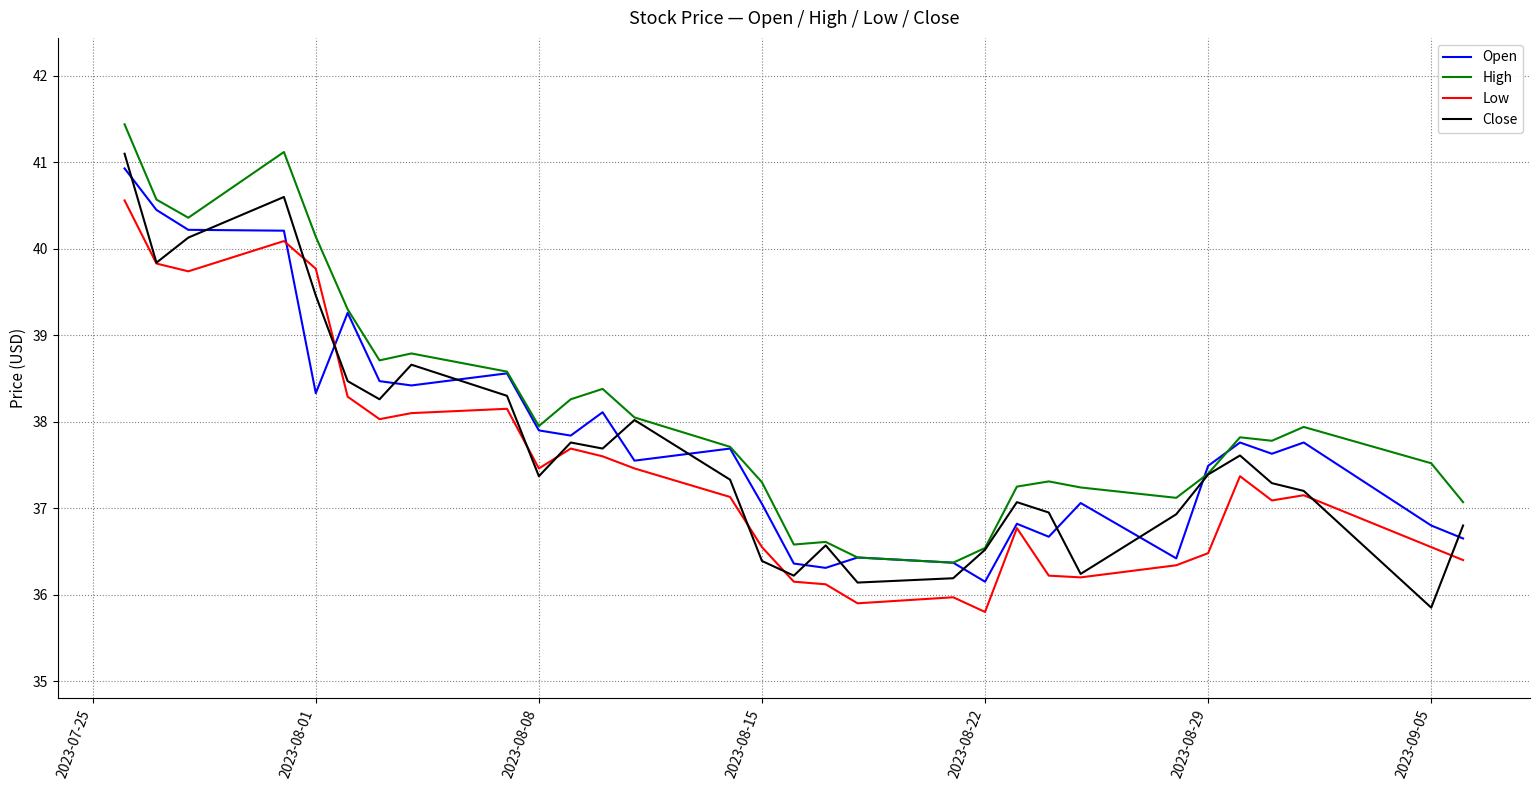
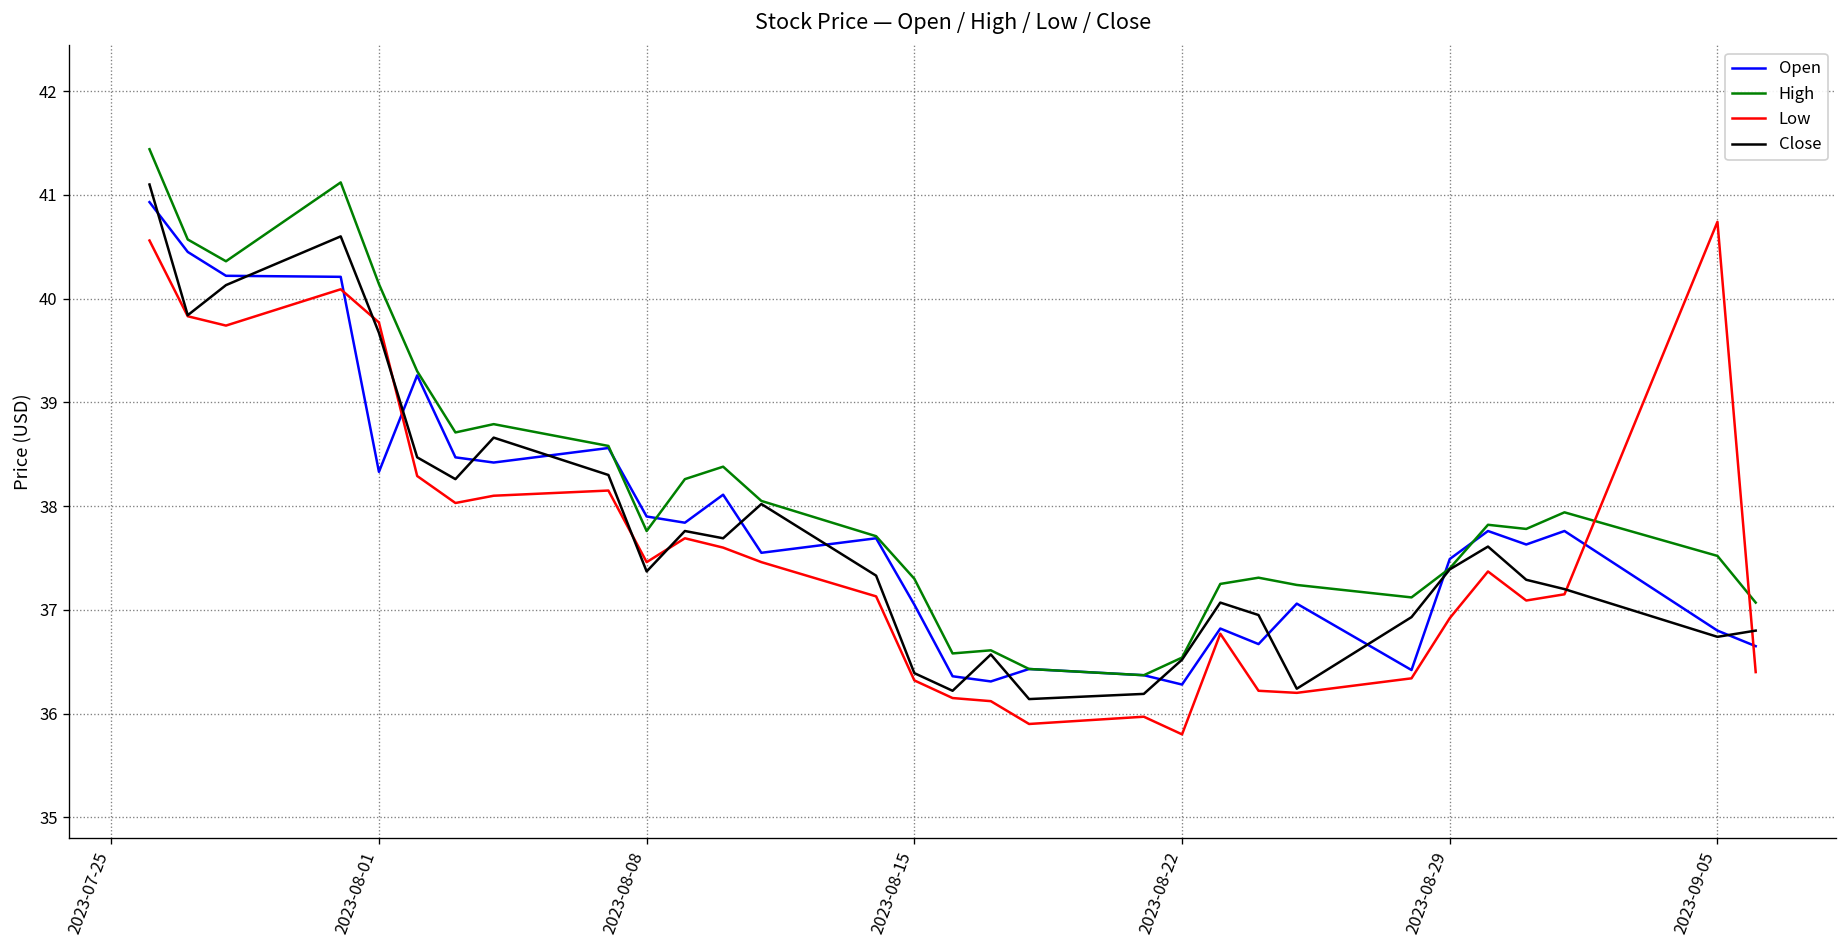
  {
    "Open": {
      "2023-08-01": 38.3,
      "2023-08-08": 37.9,
      "2023-08-15": 37.1,
-     "2023-08-22": 36.2,
+     "2023-08-22": 36.3,
      "2023-08-29": 37.5,
      "2023-09-05": 36.8
    },
    "High": {
      "2023-08-01": 40.1,
-     "2023-08-08": 38.0,
+     "2023-08-08": 37.8,
      "2023-08-15": 37.3,
      "2023-09-05": 37.5
    },
    "Low": {
      "2023-08-01": 39.8,
      "2023-08-08": 37.5,
-     "2023-08-15": 36.6,
+     "2023-08-15": 36.3,
      "2023-08-22": 35.8,
-     "2023-08-29": 36.5,
-     "2023-09-05": 36.6
+     "2023-08-29": 36.9,
+     "2023-09-05": 40.7
    },
    "Close": {
-     "2023-08-01": 39.5,
+     "2023-08-01": 39.7,
      "2023-08-08": 37.4,
      "2023-08-15": 36.4,
-     "2023-09-05": 35.9
+     "2023-09-05": 36.7
    }
  }
